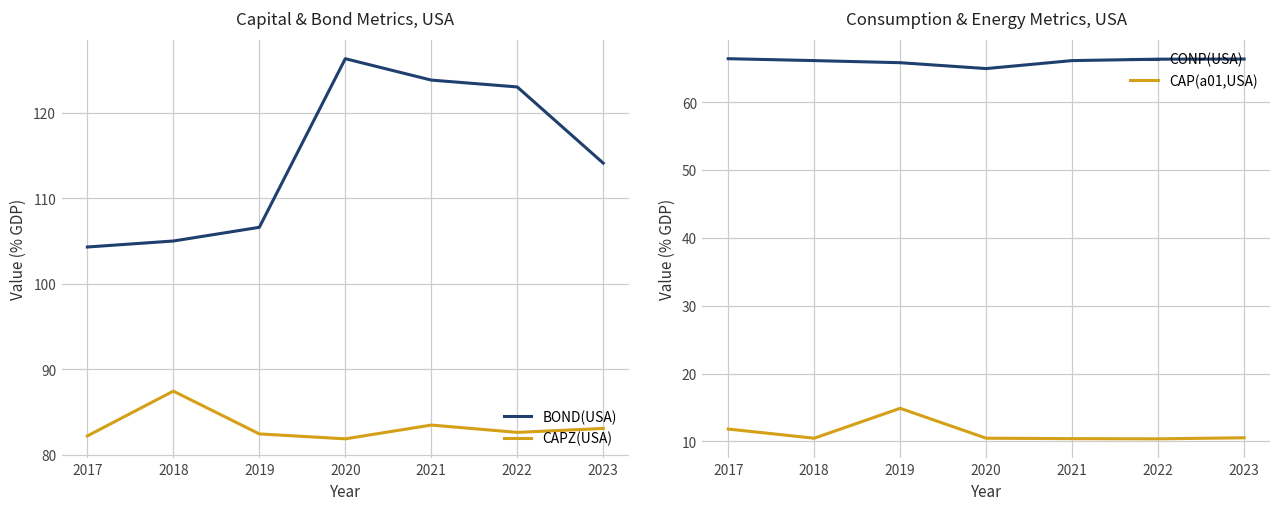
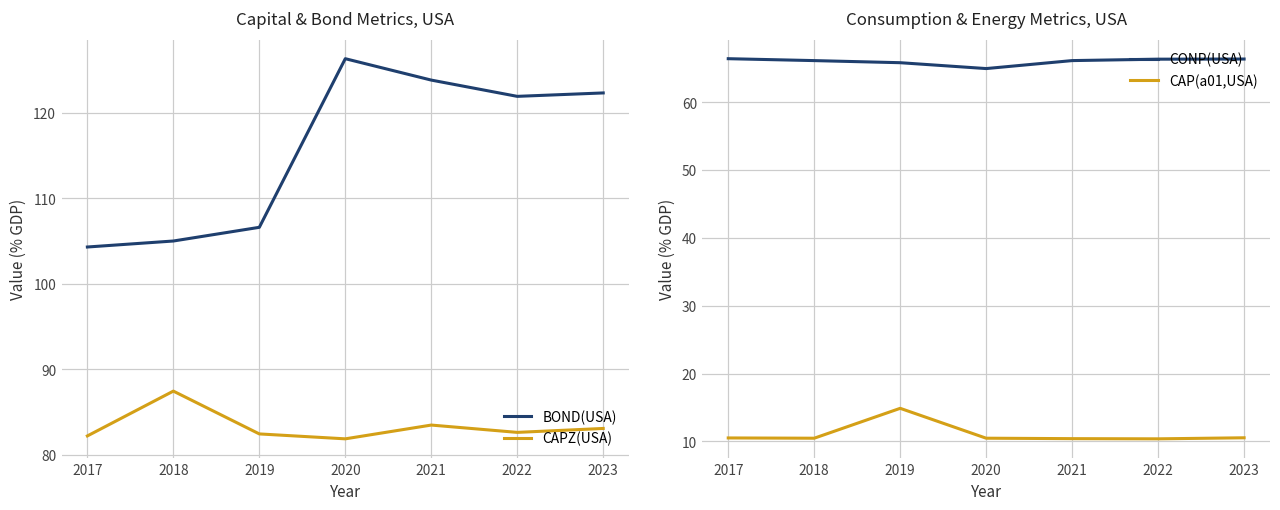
  {
    "Capital & Bond Metrics, USA": {
      "BOND(USA)": {
        "2017": 104,
        "2018": 105,
        "2019": 107,
        "2020": 126,
        "2021": 124,
-       "2022": 123,
-       "2023": 114
+       "2022": 122,
+       "2023": 122
      },
      "CAPZ(USA)": {
        "2017": 82,
        "2018": 87,
        "2019": 82,
        "2020": 82,
        "2021": 83,
        "2022": 83,
        "2023": 83
      }
    },
    "Consumption & Energy Metrics, USA": {
      "CONP(USA)": {
        "2017": 66,
        "2018": 66,
        "2019": 66,
        "2020": 65,
        "2021": 66,
        "2022": 66,
        "2023": 66
      },
      "CAP(a01,USA)": {
-       "2017": 12,
+       "2017": 11,
        "2018": 10,
        "2019": 15,
        "2020": 10,
        "2021": 10,
        "2022": 10,
        "2023": 11
      }
    }
  }
